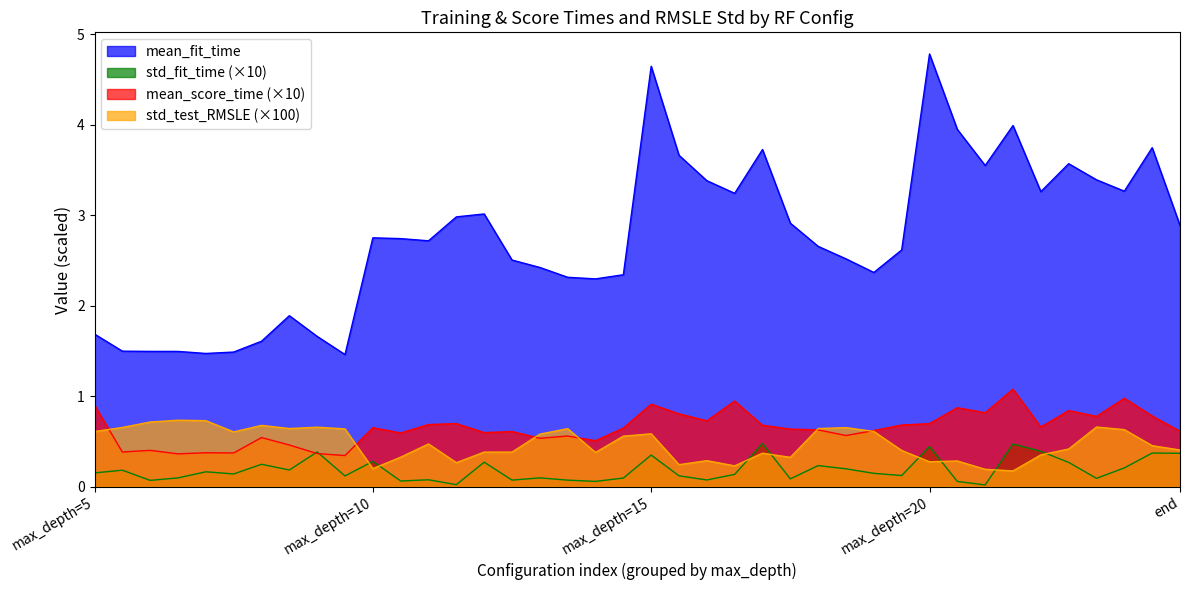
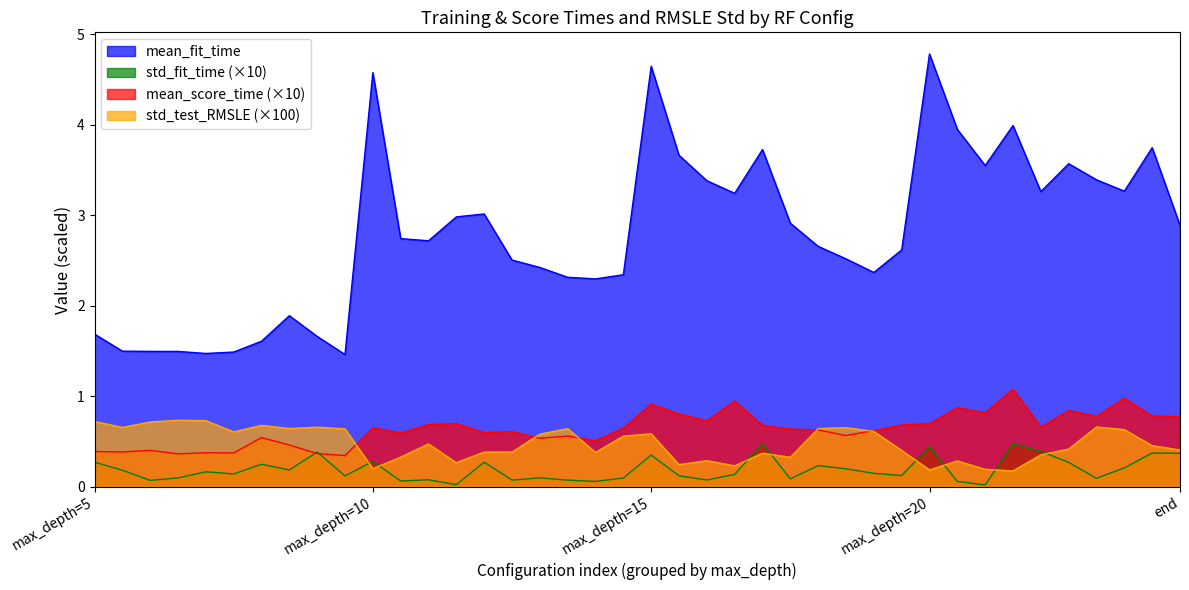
  {
    "mean_fit_time": {
      "max_depth=5": 1.7,
-     "max_depth=10": 2.8,
+     "max_depth=10": 4.6,
      "max_depth=15": 4.6,
      "max_depth=20": 4.8,
      "end": 2.9
    },
    "std_fit_time (×10)": {
-     "max_depth=5": 0.2,
+     "max_depth=5": 0.3,
      "max_depth=10": 0.3,
      "max_depth=15": 0.3,
      "max_depth=20": 0.4,
      "end": 0.4
    },
    "mean_score_time (×10)": {
-     "max_depth=5": 0.9,
+     "max_depth=5": 0.4,
      "max_depth=10": 0.7,
      "max_depth=15": 0.9,
      "max_depth=20": 0.7,
-     "end": 0.6
+     "end": 0.8
    },
    "std_test_RMSLE (×100)": {
-     "max_depth=5": 0.6,
+     "max_depth=5": 0.7,
      "max_depth=10": 0.2,
      "max_depth=15": 0.6,
-     "max_depth=20": 0.3,
+     "max_depth=20": 0.2,
      "end": 0.4
    }
  }
